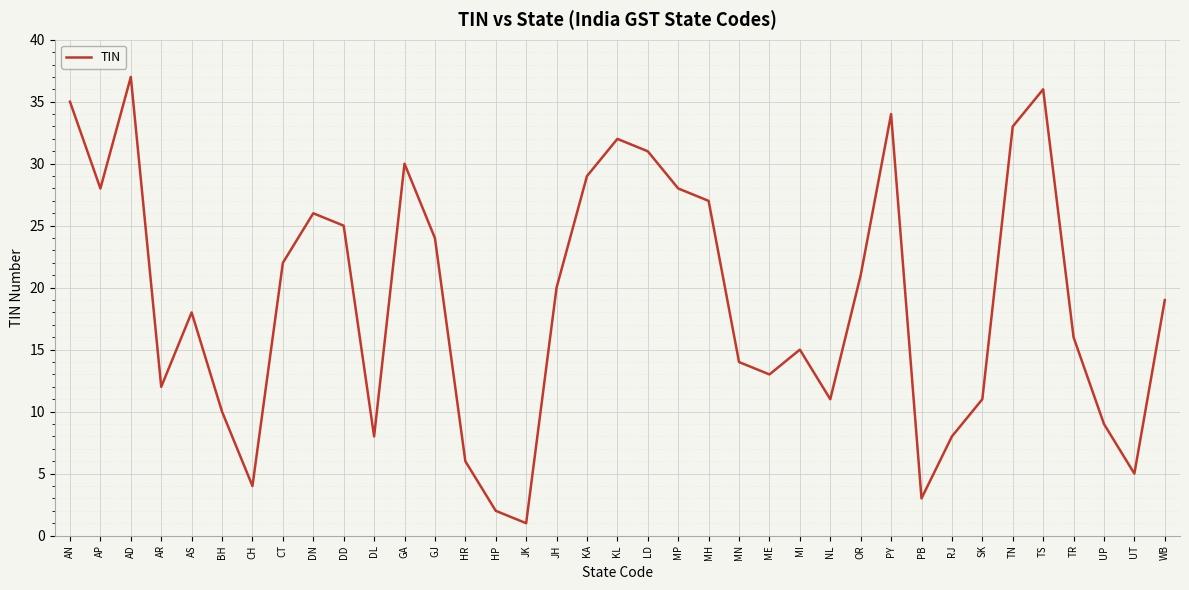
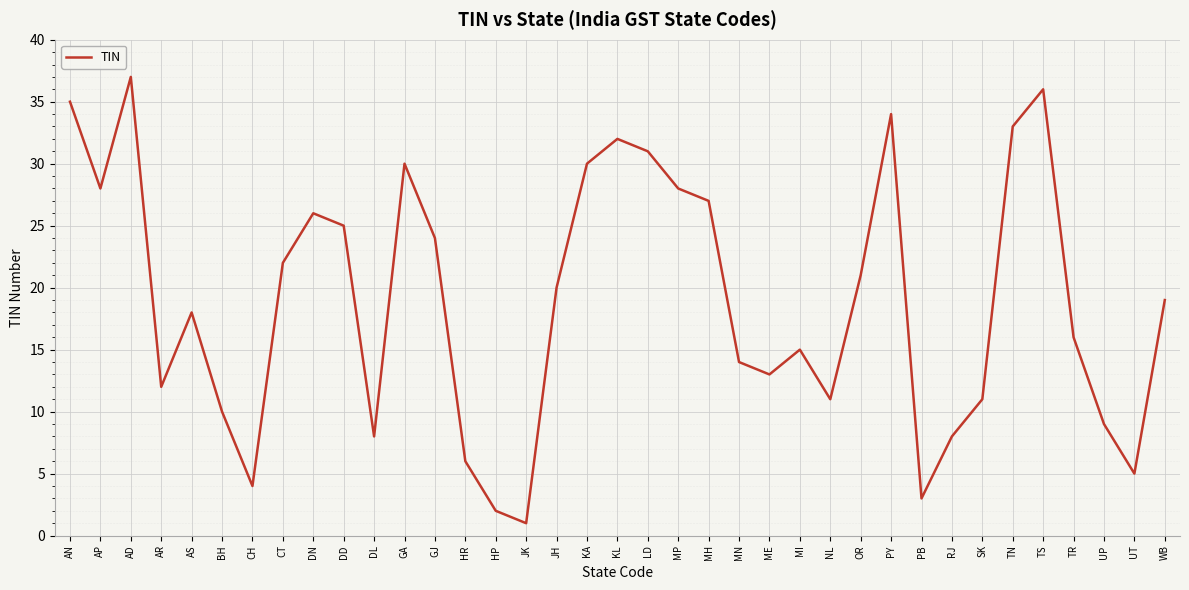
  {
    "AN": 35,
    "AP": 28,
    "AD": 37,
    "AR": 12,
    "AS": 18,
    "BH": 10,
    "CH": 4,
    "CT": 22,
    "DN": 26,
    "DD": 25,
    "DL": 8,
    "GA": 30,
    "GJ": 24,
    "HR": 6,
    "HP": 2,
    "JK": 1,
    "JH": 20,
-   "KA": 29,
+   "KA": 30,
    "KL": 32,
    "LD": 31,
    "MP": 28,
    "MH": 27,
    "MN": 14,
    "ME": 13,
    "MI": 15,
    "NL": 11,
    "OR": 21,
    "PY": 34,
    "PB": 3,
    "RJ": 8,
    "SK": 11,
    "TN": 33,
    "TS": 36,
    "TR": 16,
    "UP": 9,
    "UT": 5,
    "WB": 19
  }
